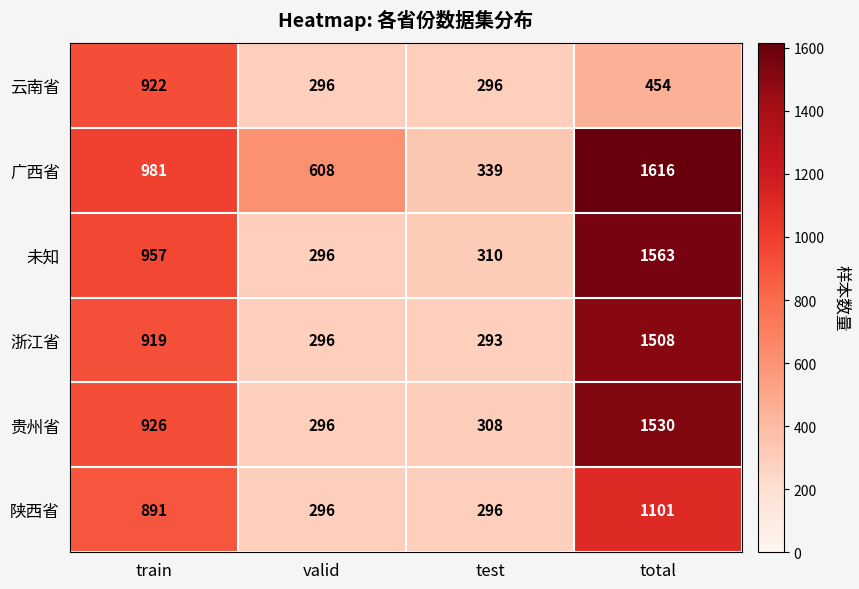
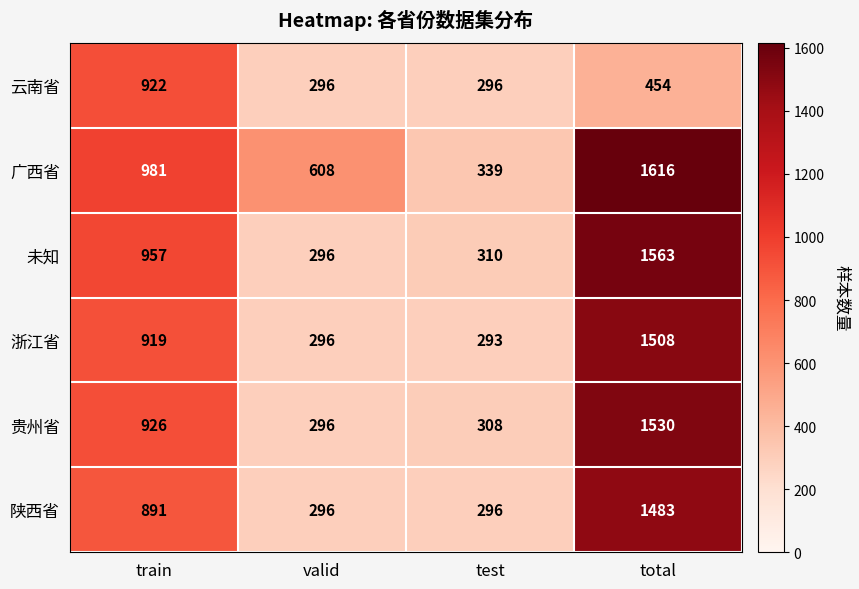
  {
    "云南省": {
      "train": 922,
      "valid": 296,
      "test": 296,
      "total": 454
    },
    "广西省": {
      "train": 981,
      "valid": 608,
      "test": 339,
      "total": 1616
    },
    "未知": {
      "train": 957,
      "valid": 296,
      "test": 310,
      "total": 1563
    },
    "浙江省": {
      "train": 919,
      "valid": 296,
      "test": 293,
      "total": 1508
    },
    "贵州省": {
      "train": 926,
      "valid": 296,
      "test": 308,
      "total": 1530
    },
    "陕西省": {
      "train": 891,
      "valid": 296,
      "test": 296,
-     "total": 1101
+     "total": 1483
    }
  }
